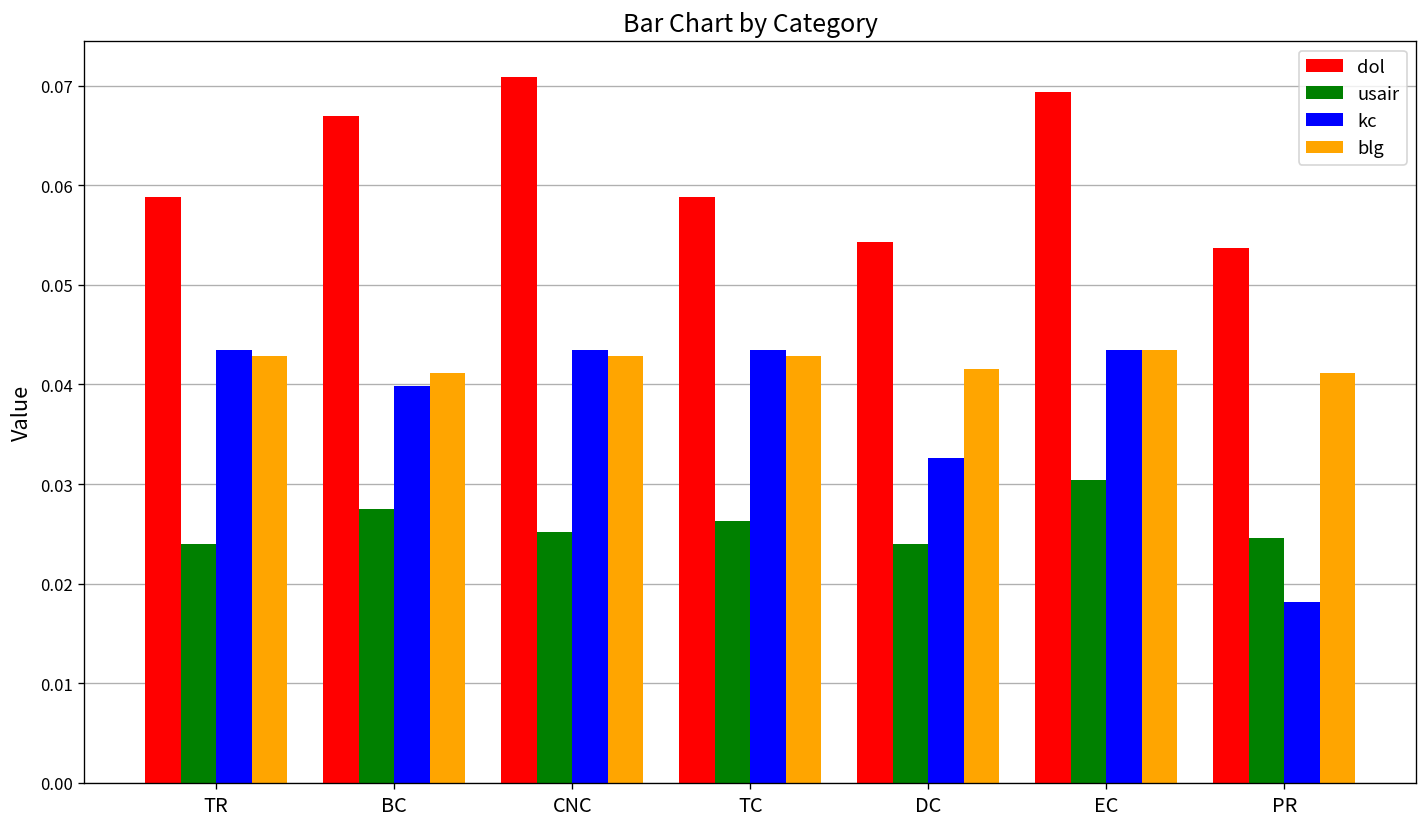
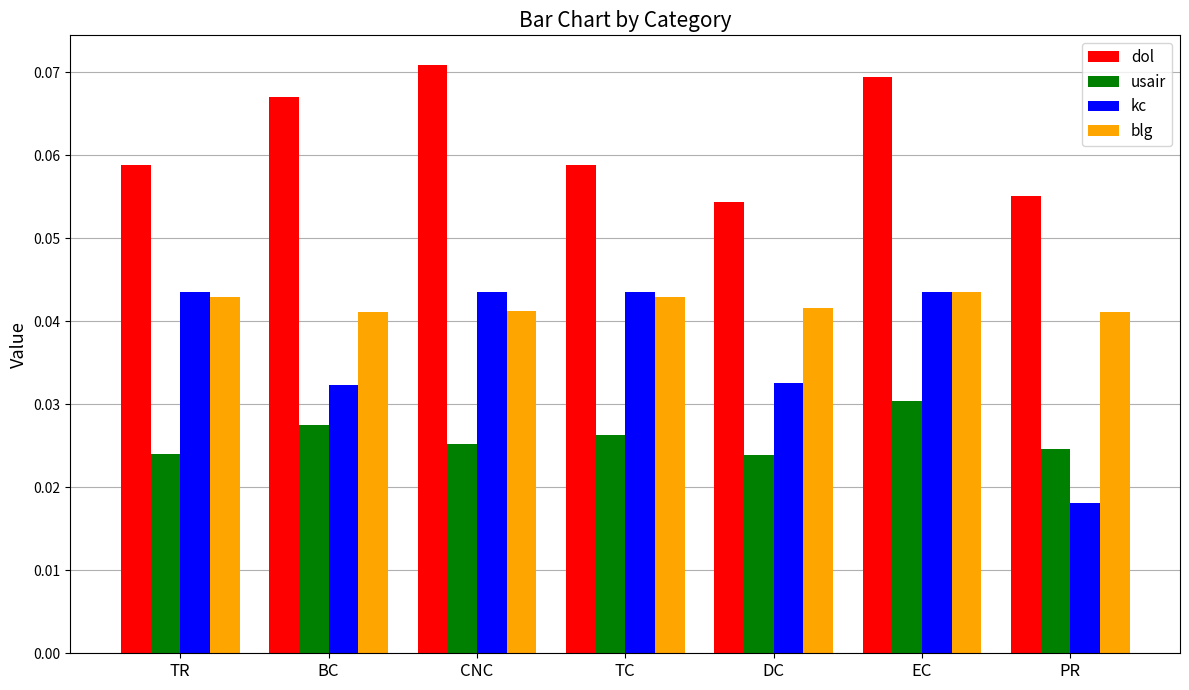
  {
    "dol": {
      "TR": 0.059,
      "BC": 0.067,
      "CNC": 0.071,
      "TC": 0.059,
      "DC": 0.054,
      "EC": 0.069,
-     "PR": 0.054
+     "PR": 0.055
    },
    "usair": {
      "TR": 0.024,
      "BC": 0.027,
      "CNC": 0.025,
      "TC": 0.026,
      "DC": 0.024,
      "EC": 0.030,
      "PR": 0.025
    },
    "kc": {
      "TR": 0.043,
-     "BC": 0.040,
+     "BC": 0.032,
      "CNC": 0.043,
      "TC": 0.043,
      "DC": 0.033,
      "EC": 0.043,
      "PR": 0.018
    },
    "blg": {
      "TR": 0.043,
      "BC": 0.041,
-     "CNC": 0.043,
+     "CNC": 0.041,
      "TC": 0.043,
      "DC": 0.042,
      "EC": 0.043,
      "PR": 0.041
    }
  }
